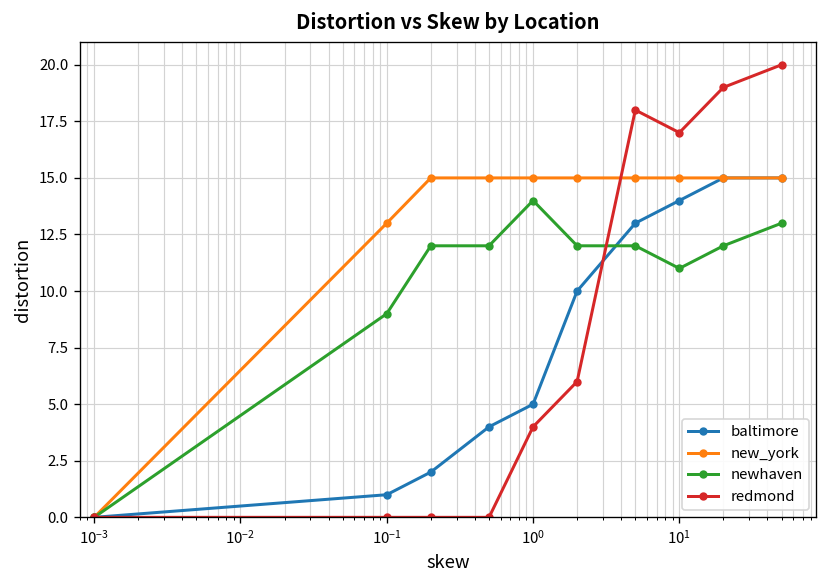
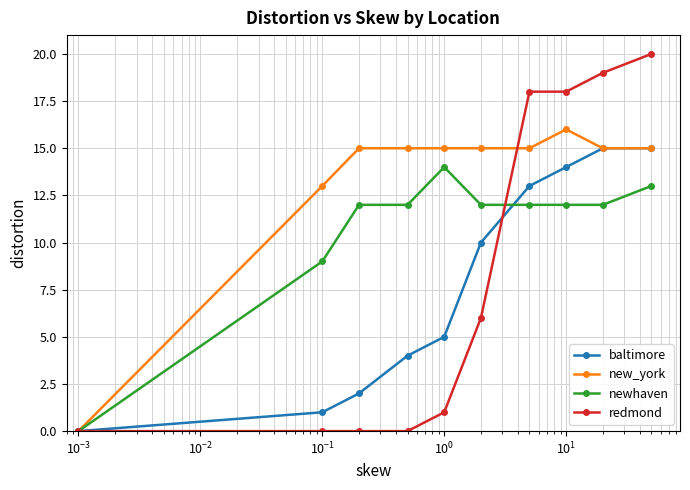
  {
    "baltimore": {
      "10^-1": 1,
      "10^0": 5,
      "10^1": 14
    },
    "new_york": {
      "10^-1": 13,
      "10^0": 15,
-     "10^1": 15
+     "10^1": 16
    },
    "newhaven": {
      "10^-1": 9,
      "10^0": 14,
-     "10^1": 11
+     "10^1": 12
    },
    "redmond": {
      "10^-1": 0,
-     "10^0": 4,
-     "10^1": 17
+     "10^0": 1,
+     "10^1": 18
    }
  }
